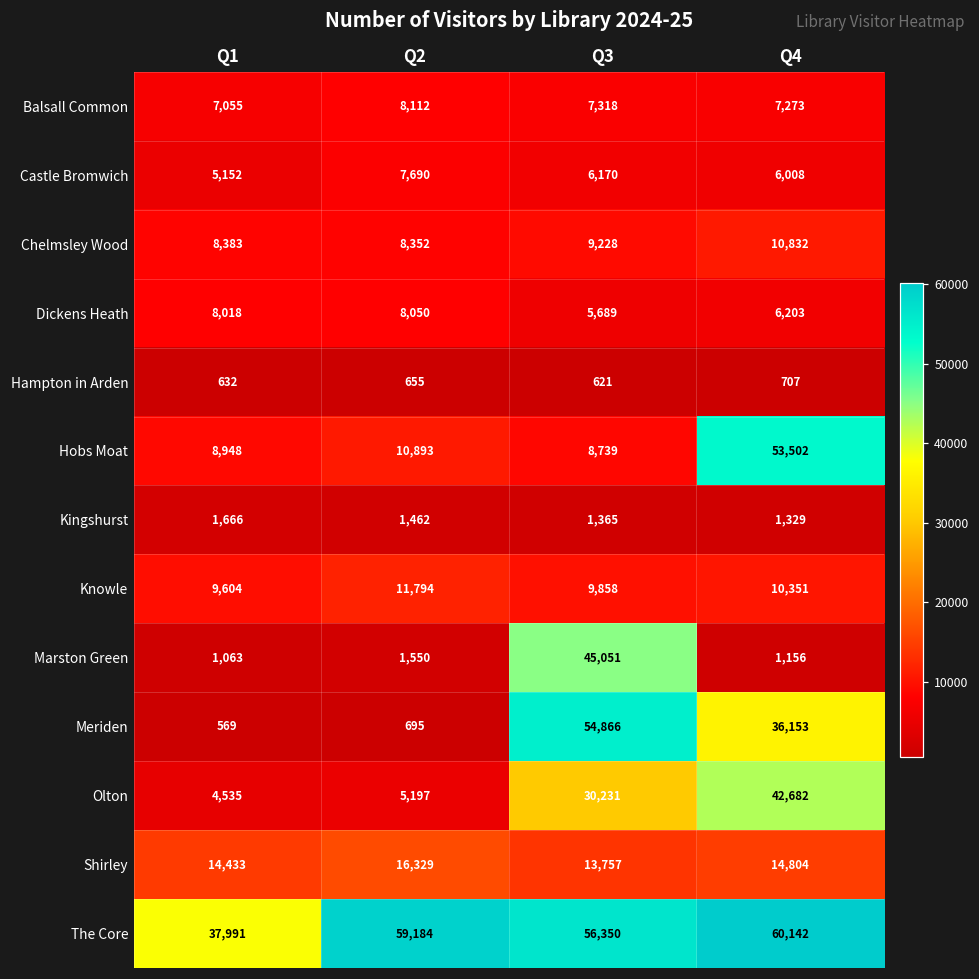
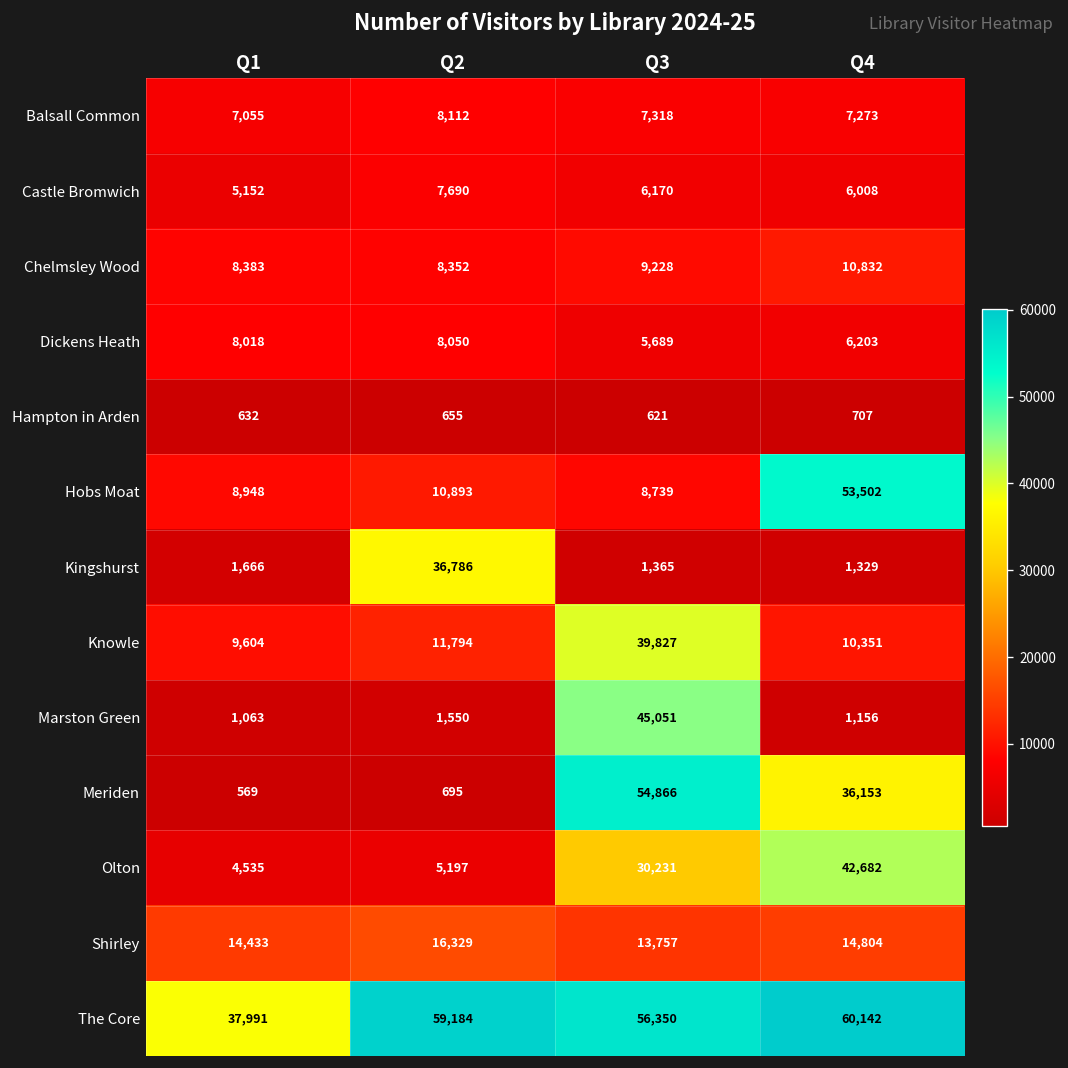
  {
    "Balsall Common": {
      "Q1": "7,055",
      "Q2": "8,112",
      "Q3": "7,318",
      "Q4": "7,273"
    },
    "Castle Bromwich": {
      "Q1": "5,152",
      "Q2": "7,690",
      "Q3": "6,170",
      "Q4": "6,008"
    },
    "Chelmsley Wood": {
      "Q1": "8,383",
      "Q2": "8,352",
      "Q3": "9,228",
      "Q4": "10,832"
    },
    "Dickens Heath": {
      "Q1": "8,018",
      "Q2": "8,050",
      "Q3": "5,689",
      "Q4": "6,203"
    },
    "Hampton in Arden": {
      "Q1": "632",
      "Q2": "655",
      "Q3": "621",
      "Q4": "707"
    },
    "Hobs Moat": {
      "Q1": "8,948",
      "Q2": "10,893",
      "Q3": "8,739",
      "Q4": "53,502"
    },
    "Kingshurst": {
      "Q1": "1,666",
-     "Q2": "1,462",
+     "Q2": "36,786",
      "Q3": "1,365",
      "Q4": "1,329"
    },
    "Knowle": {
      "Q1": "9,604",
      "Q2": "11,794",
-     "Q3": "9,858",
+     "Q3": "39,827",
      "Q4": "10,351"
    },
    "Marston Green": {
      "Q1": "1,063",
      "Q2": "1,550",
      "Q3": "45,051",
      "Q4": "1,156"
    },
    "Meriden": {
      "Q1": "569",
      "Q2": "695",
      "Q3": "54,866",
      "Q4": "36,153"
    },
    "Olton": {
      "Q1": "4,535",
      "Q2": "5,197",
      "Q3": "30,231",
      "Q4": "42,682"
    },
    "Shirley": {
      "Q1": "14,433",
      "Q2": "16,329",
      "Q3": "13,757",
      "Q4": "14,804"
    },
    "The Core": {
      "Q1": "37,991",
      "Q2": "59,184",
      "Q3": "56,350",
      "Q4": "60,142"
    }
  }
